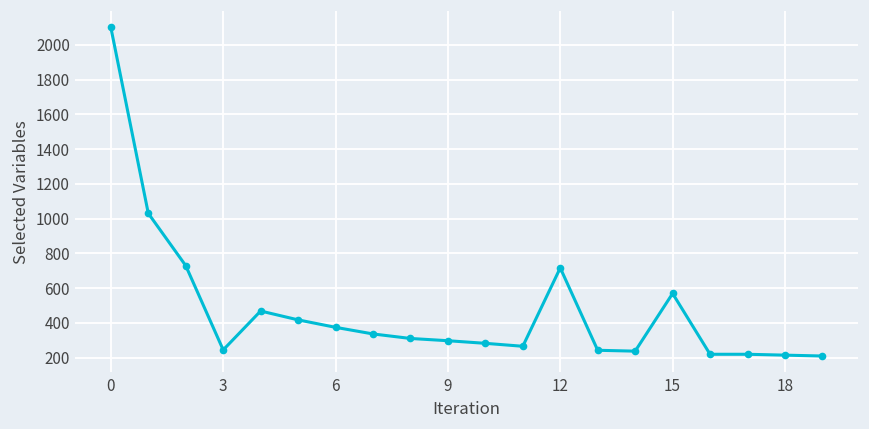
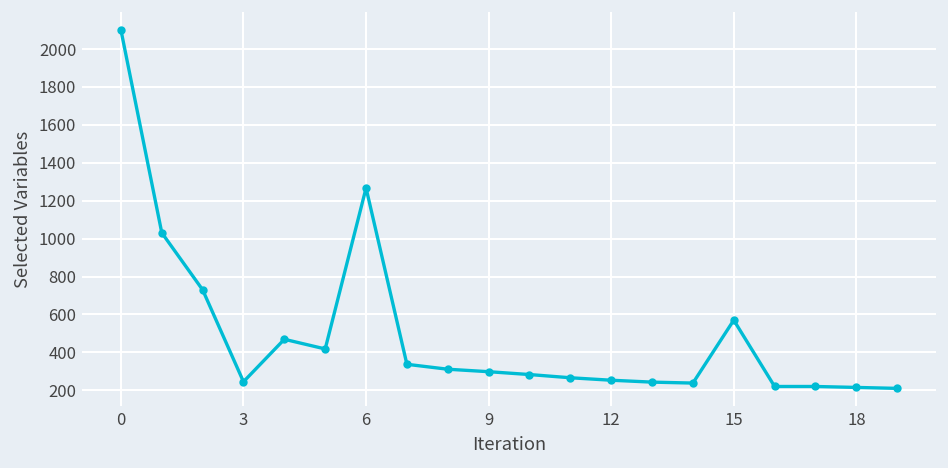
  {
    "0": 2100,
    "3": 250,
-   "6": 380,
+   "6": 1270,
    "9": 300,
-   "12": 720,
+   "12": 250,
    "15": 570,
    "18": 220
  }
